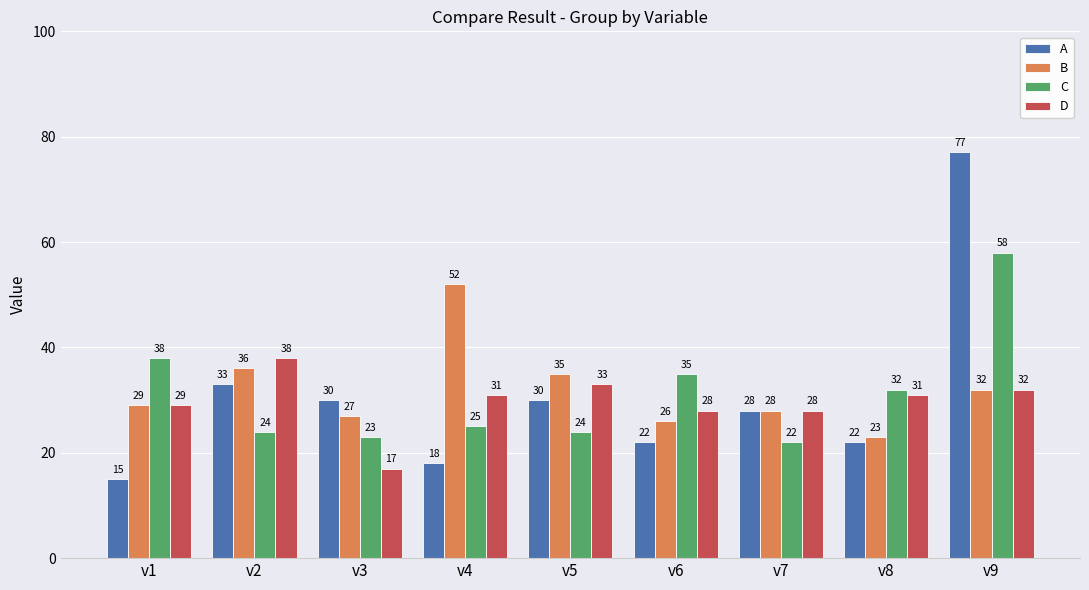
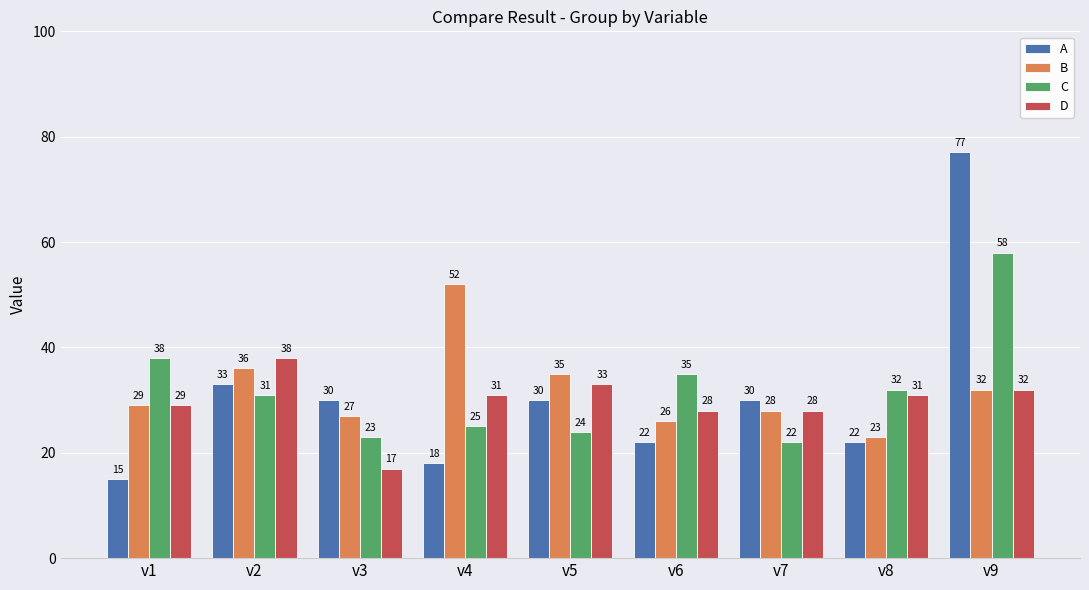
  {
    "A": {
      "v1": 15,
      "v2": 33,
      "v3": 30,
      "v4": 18,
      "v5": 30,
      "v6": 22,
-     "v7": 28,
+     "v7": 30,
      "v8": 22,
      "v9": 77
    },
    "C": {
      "v1": 38,
-     "v2": 24,
+     "v2": 31,
      "v3": 23,
      "v4": 25,
      "v5": 24,
      "v6": 35,
      "v7": 22,
      "v8": 32,
      "v9": 58
    }
  }
